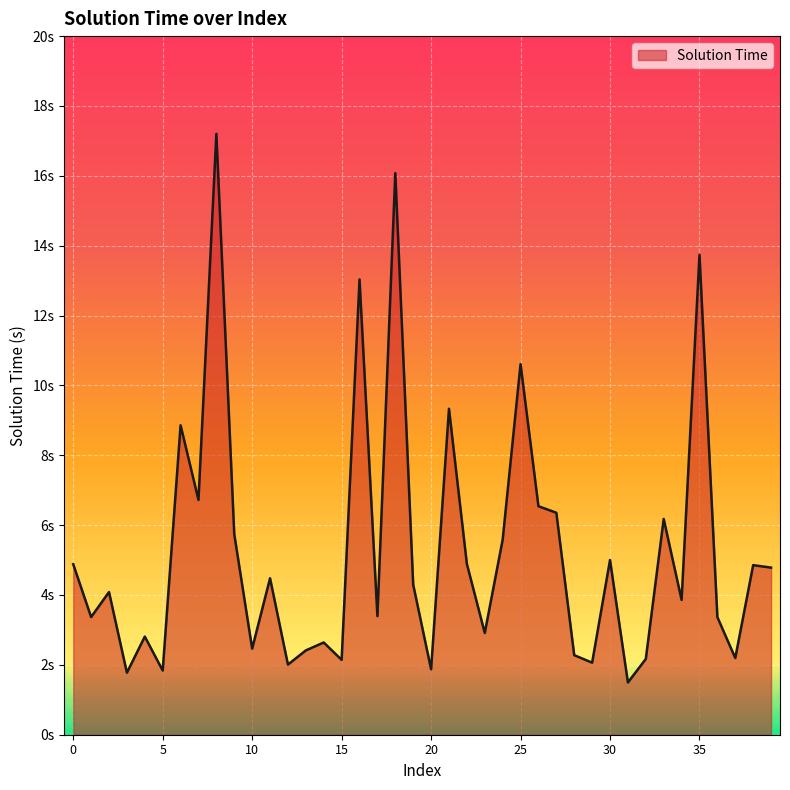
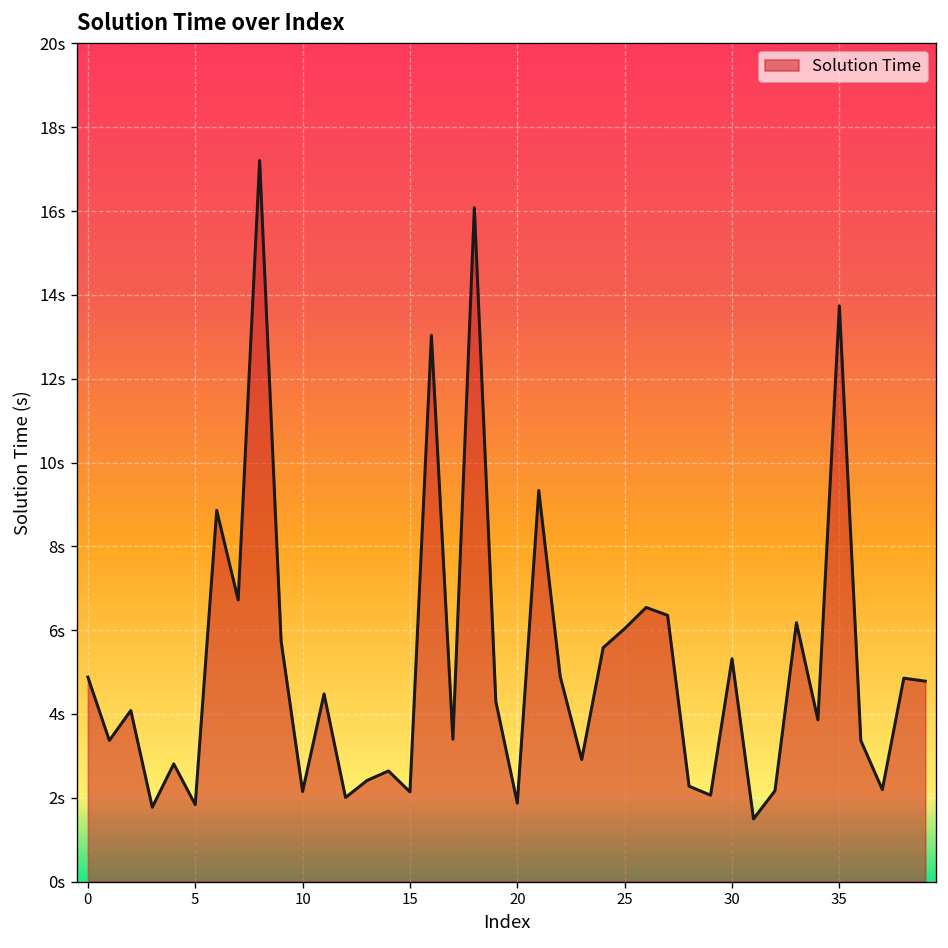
  {
    "0": "4.9s",
    "5": "1.8s",
-   "10": "2.5s",
+   "10": "2.2s",
    "15": "2.1s",
    "20": "1.9s",
-   "25": "10.6s",
-   "30": "5.0s",
+   "25": "6.0s",
+   "30": "5.3s",
    "35": "13.7s"
  }
